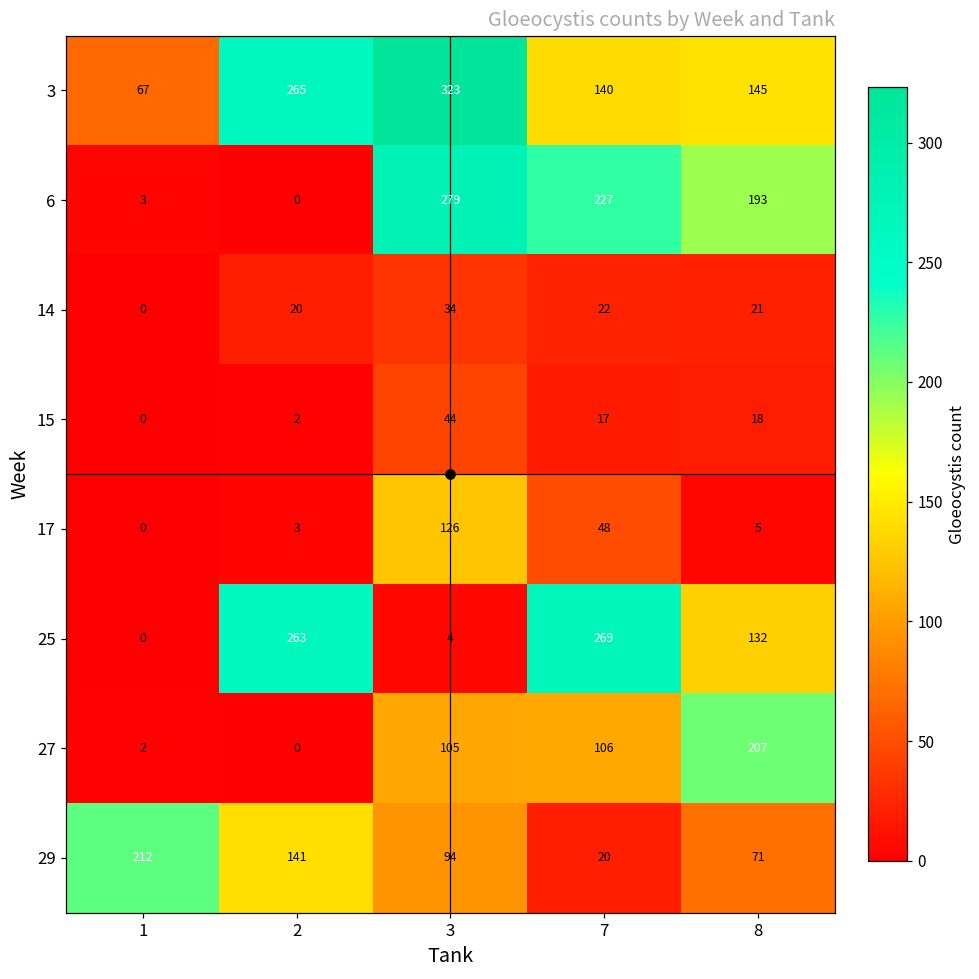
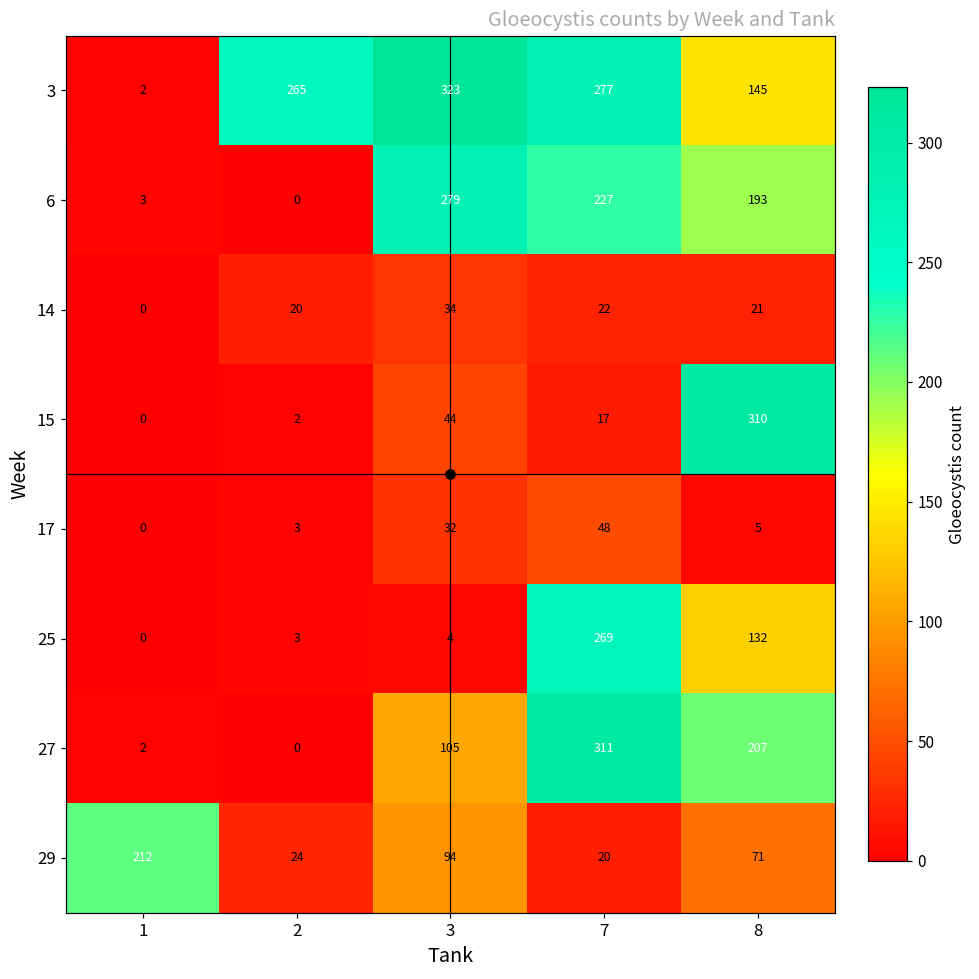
  {
    "3": {
-     "1": 67,
+     "1": 2,
      "2": 265,
      "3": 323,
-     "7": 140,
+     "7": 277,
      "8": 145
    },
    "6": {
      "1": 3,
      "2": 0,
      "3": 279,
      "7": 227,
      "8": 193
    },
    "14": {
      "1": 0,
      "2": 20,
      "3": 34,
      "7": 22,
      "8": 21
    },
    "15": {
      "1": 0,
      "2": 2,
      "3": 44,
      "7": 17,
-     "8": 18
+     "8": 310
    },
    "17": {
      "1": 0,
      "2": 3,
-     "3": 126,
+     "3": 32,
      "7": 48,
      "8": 5
    },
    "25": {
      "1": 0,
-     "2": 263,
+     "2": 3,
      "3": 4,
      "7": 269,
      "8": 132
    },
    "27": {
      "1": 2,
      "2": 0,
      "3": 105,
-     "7": 106,
+     "7": 311,
      "8": 207
    },
    "29": {
      "1": 212,
-     "2": 141,
+     "2": 24,
      "3": 94,
      "7": 20,
      "8": 71
    }
  }
